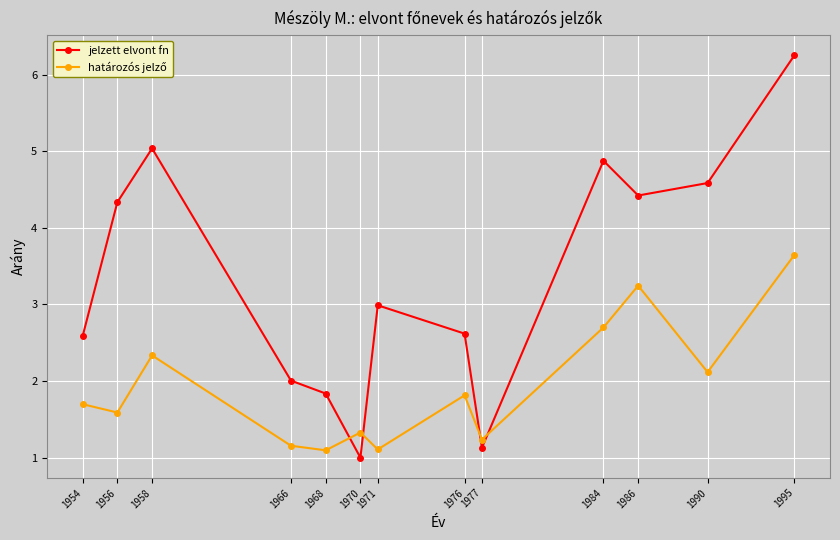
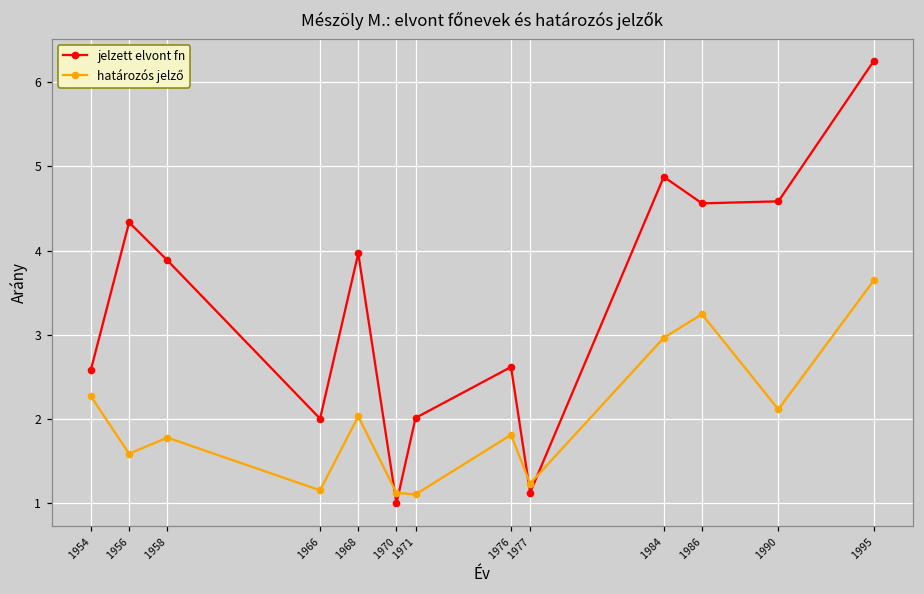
  {
    "jelzett elvont fn": {
      "1954": 2.6,
      "1956": 4.3,
-     "1958": 5.0,
+     "1958": 3.9,
      "1966": 2.0,
-     "1968": 1.8,
+     "1968": 4.0,
      "1970": 1.0,
-     "1971": 3.0,
+     "1971": 2.0,
      "1976": 2.6,
      "1977": 1.1,
      "1984": 4.9,
-     "1986": 4.4,
+     "1986": 4.6,
      "1990": 4.6,
      "1995": 6.3
    },
    "határozós jelző": {
-     "1954": 1.7,
+     "1954": 2.3,
      "1956": 1.6,
-     "1958": 2.3,
+     "1958": 1.8,
      "1966": 1.2,
-     "1968": 1.1,
-     "1970": 1.3,
+     "1968": 2.0,
+     "1970": 1.1,
      "1971": 1.1,
      "1976": 1.8,
      "1977": 1.2,
-     "1984": 2.7,
+     "1984": 3.0,
      "1986": 3.2,
      "1990": 2.1,
      "1995": 3.6
    }
  }
